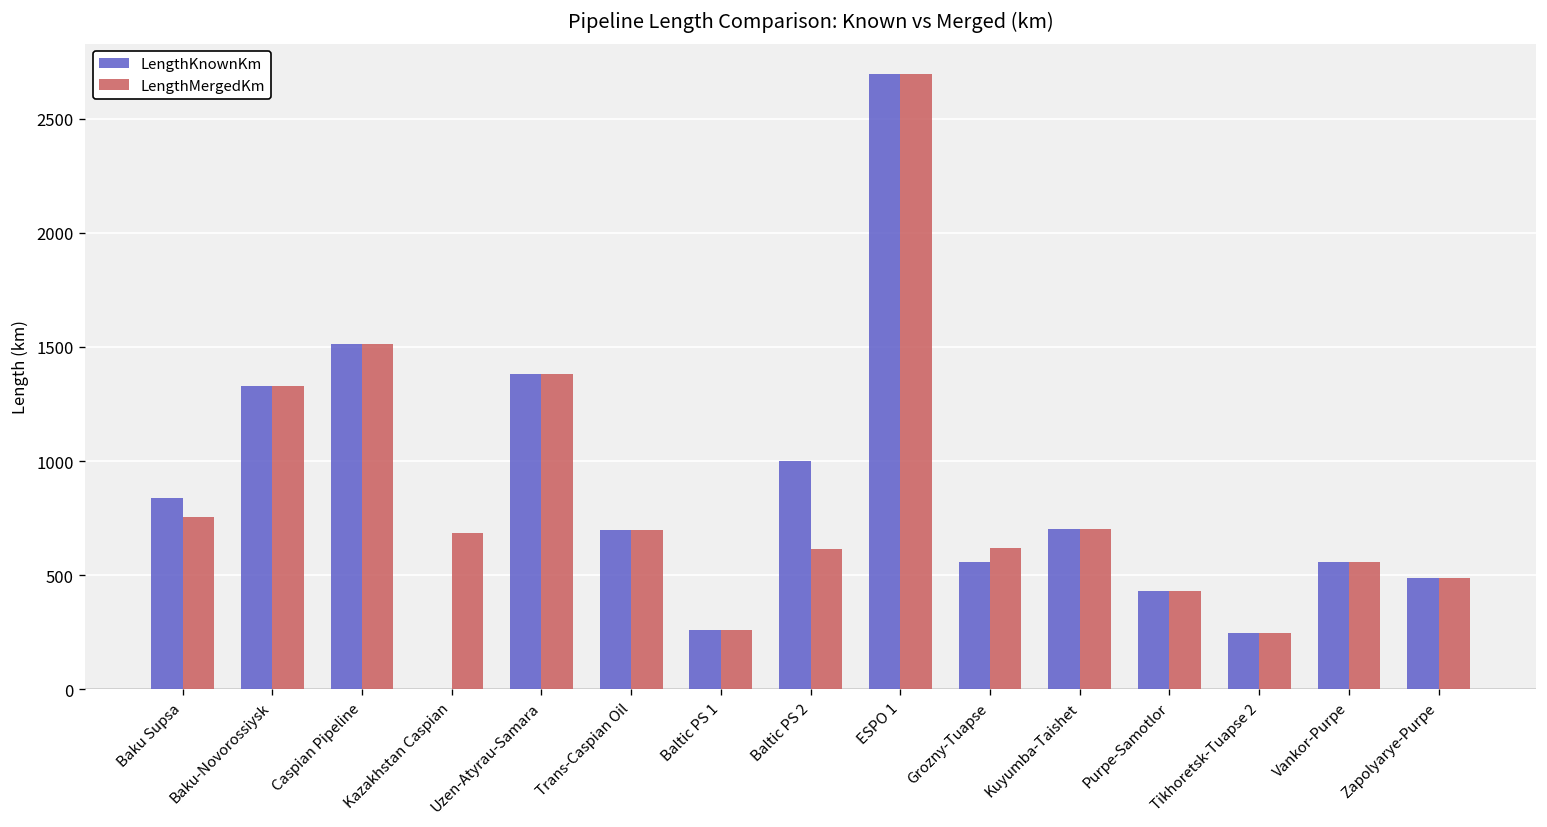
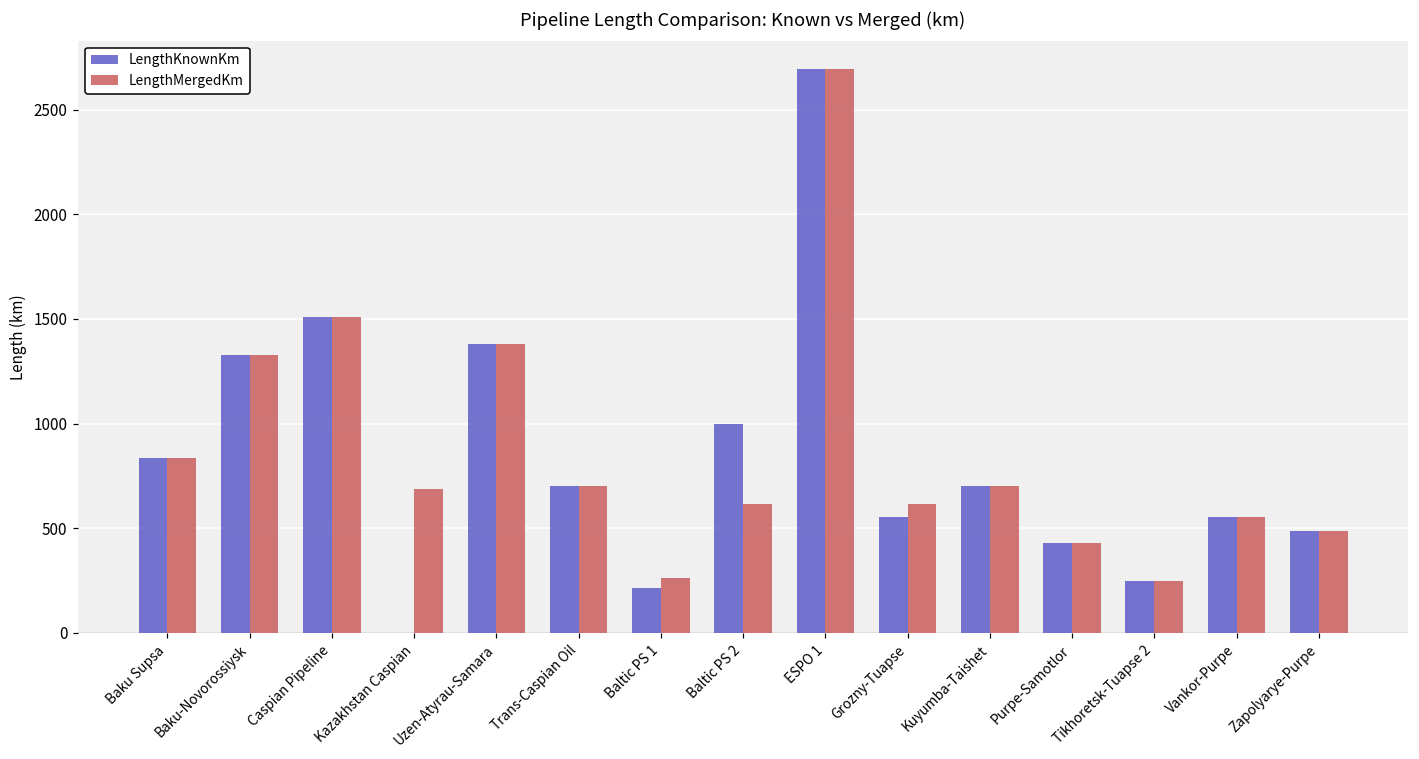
  {
    "LengthKnownKm": {
      "Baku Supsa": 840,
      "Baku-Novorossiysk": 1330,
      "Caspian Pipeline": 1510,
      "Kazakhstan Caspian": 0,
      "Uzen-Atyrau-Samara": 1380,
      "Trans-Caspian Oil": 700,
-     "Baltic PS 1": 260,
+     "Baltic PS 1": 210,
      "Baltic PS 2": 1000,
      "ESPO 1": 2690,
      "Grozny-Tuapse": 560,
      "Kuyumba-Taishet": 700,
      "Purpe-Samotlor": 430,
      "Tikhoretsk-Tuapse 2": 250,
      "Vankor-Purpe": 560,
      "Zapolyarye-Purpe": 490
    },
    "LengthMergedKm": {
-     "Baku Supsa": 760,
+     "Baku Supsa": 840,
      "Baku-Novorossiysk": 1330,
      "Caspian Pipeline": 1510,
      "Kazakhstan Caspian": 690,
      "Uzen-Atyrau-Samara": 1380,
      "Trans-Caspian Oil": 700,
      "Baltic PS 1": 260,
      "Baltic PS 2": 620,
      "ESPO 1": 2690,
      "Grozny-Tuapse": 620,
      "Kuyumba-Taishet": 700,
      "Purpe-Samotlor": 430,
      "Tikhoretsk-Tuapse 2": 250,
      "Vankor-Purpe": 560,
      "Zapolyarye-Purpe": 490
    }
  }
